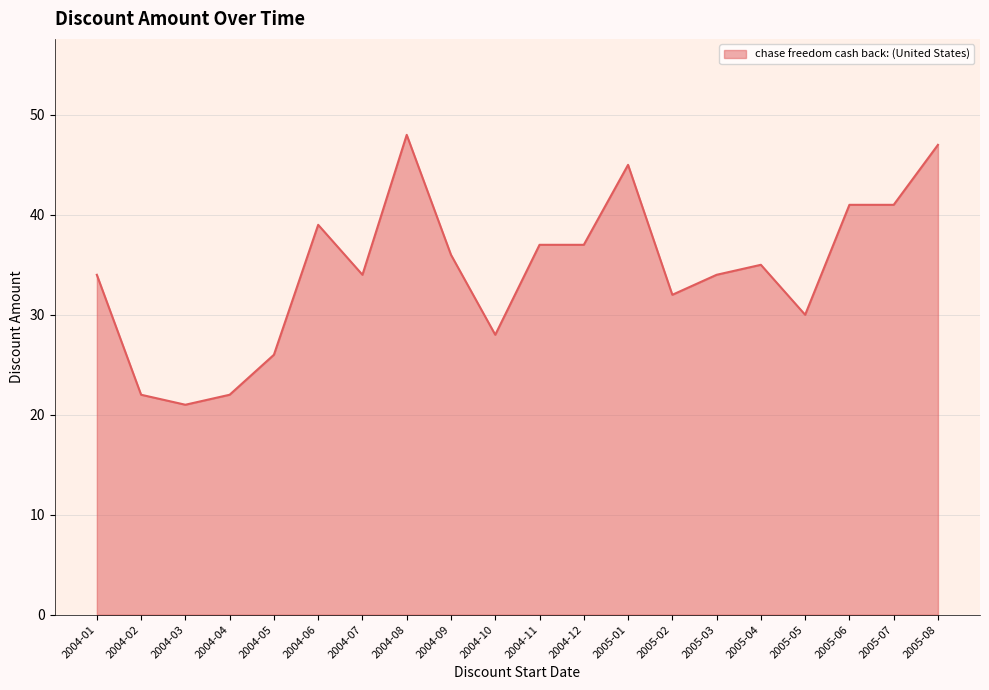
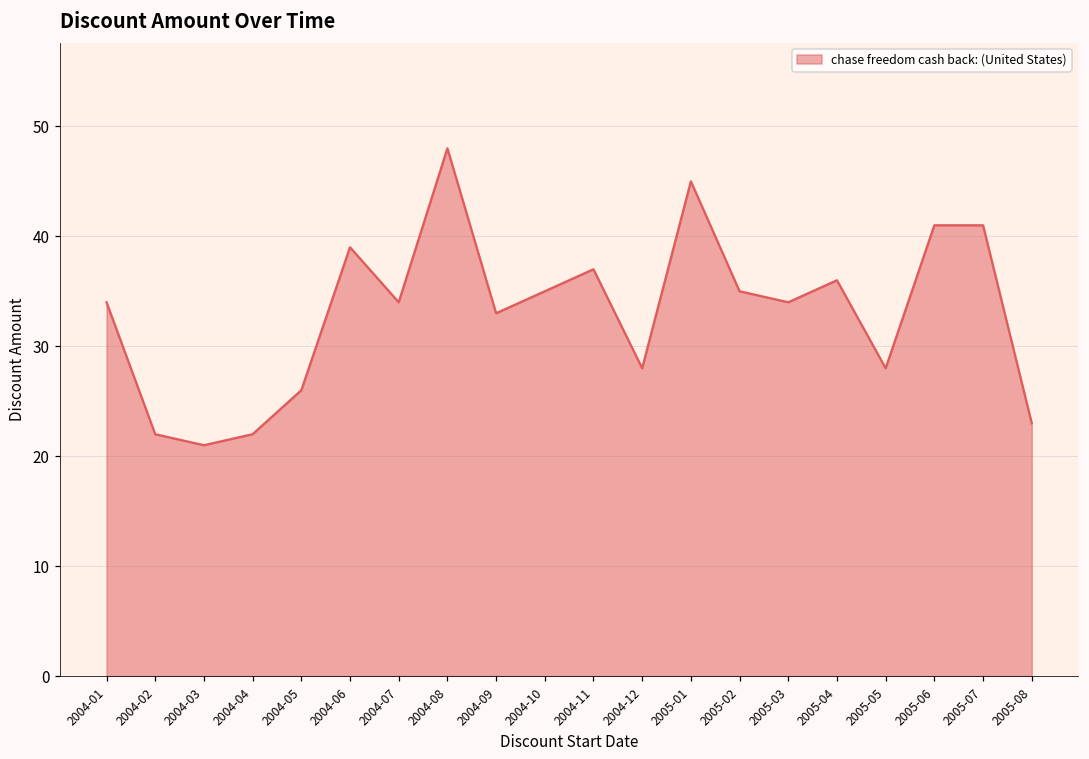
  {
    "2004-01": 34,
    "2004-02": 22,
    "2004-03": 21,
    "2004-04": 22,
    "2004-05": 26,
    "2004-06": 39,
    "2004-07": 34,
    "2004-08": 48,
-   "2004-09": 36,
-   "2004-10": 28,
+   "2004-09": 33,
+   "2004-10": 35,
    "2004-11": 37,
-   "2004-12": 37,
+   "2004-12": 28,
    "2005-01": 45,
-   "2005-02": 32,
+   "2005-02": 35,
    "2005-03": 34,
-   "2005-04": 35,
-   "2005-05": 30,
+   "2005-04": 36,
+   "2005-05": 28,
    "2005-06": 41,
    "2005-07": 41,
-   "2005-08": 47
+   "2005-08": 23
  }
